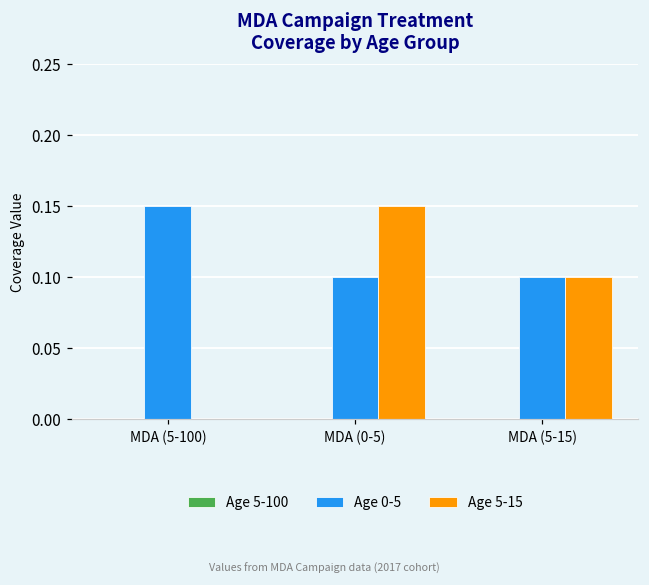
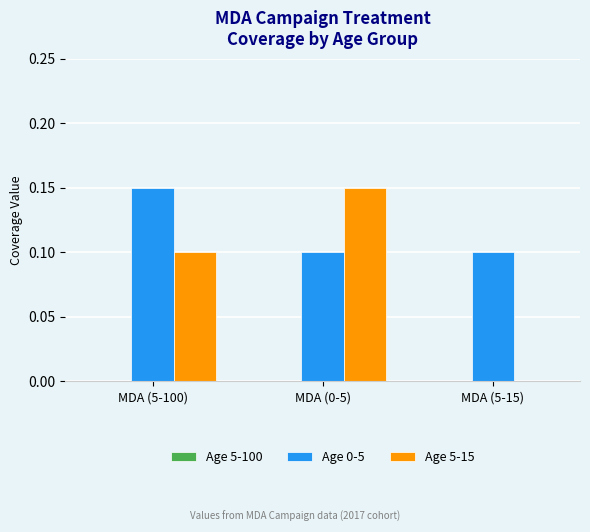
  {
    "Age 5-100": {
      "MDA (5-100)": 0.0,
      "MDA (0-5)": 0.0,
      "MDA (5-15)": 0.0
    },
    "Age 0-5": {
      "MDA (5-100)": 0.150,
      "MDA (0-5)": 0.1,
      "MDA (5-15)": 0.1
    },
    "Age 5-15": {
-     "MDA (5-100)": 0.0,
+     "MDA (5-100)": 0.1,
      "MDA (0-5)": 0.150,
-     "MDA (5-15)": 0.1
+     "MDA (5-15)": 0.0
    }
  }
